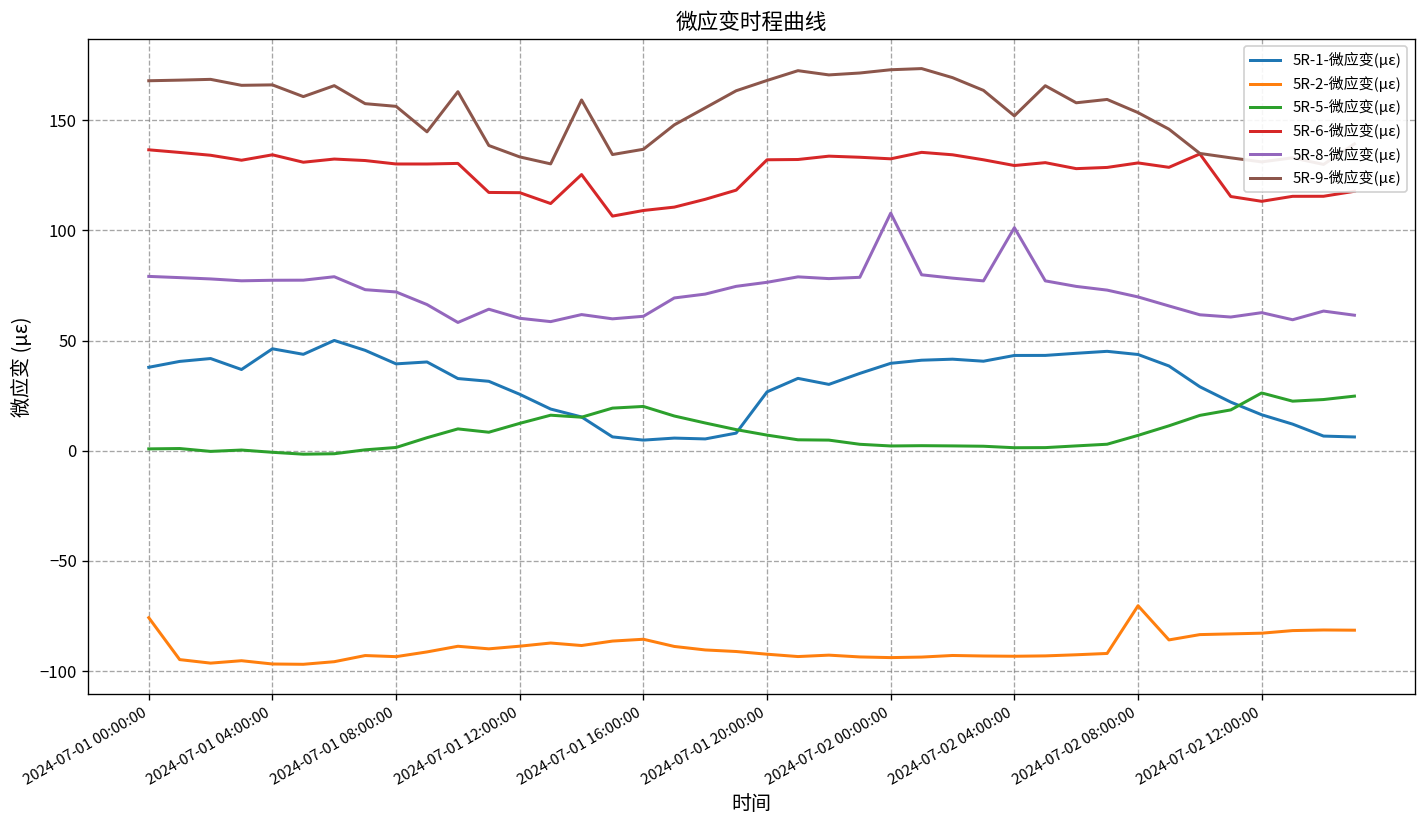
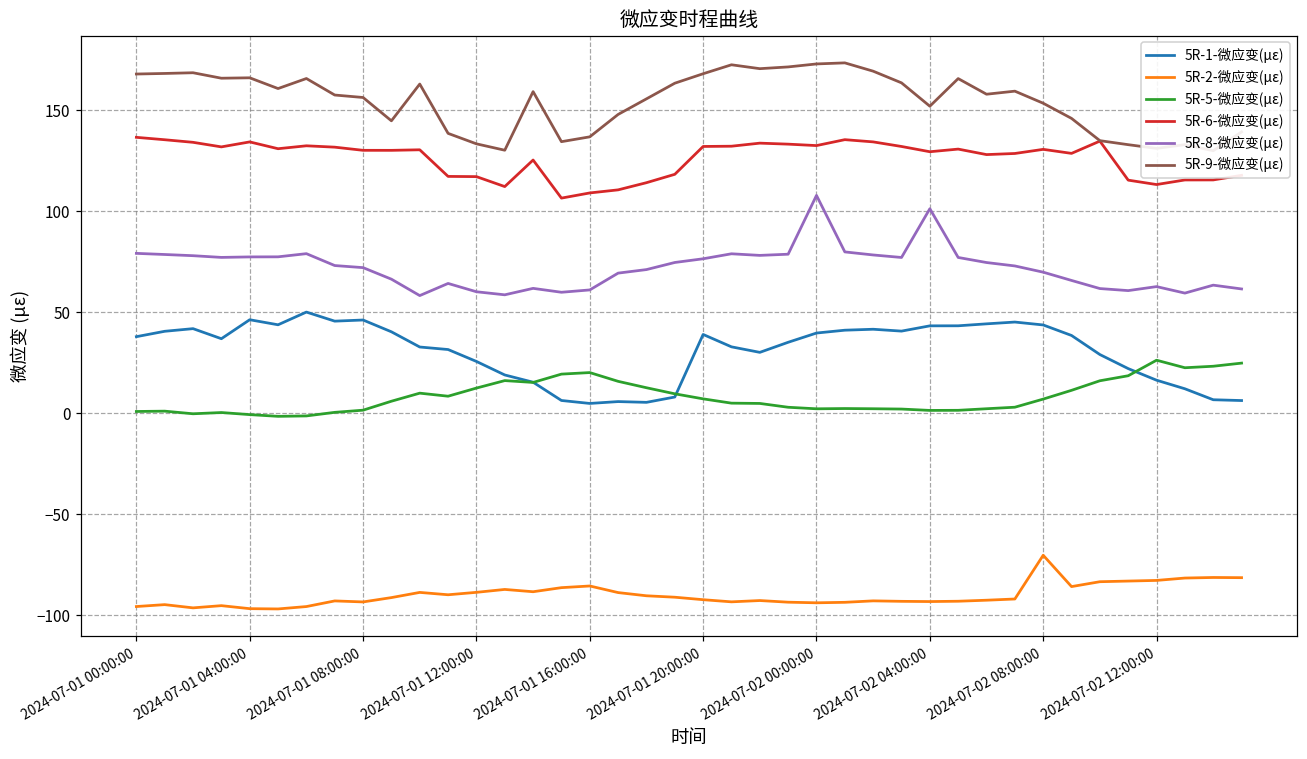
  {
    "5R-1-微应变(με)": {
      "2024-07-01 00:00:00": 38,
      "2024-07-01 04:00:00": 46,
-     "2024-07-01 08:00:00": 39,
+     "2024-07-01 08:00:00": 46,
      "2024-07-01 12:00:00": 26,
      "2024-07-01 16:00:00": 5,
-     "2024-07-01 20:00:00": 27,
+     "2024-07-01 20:00:00": 39,
      "2024-07-02 00:00:00": 40,
      "2024-07-02 04:00:00": 43,
      "2024-07-02 08:00:00": 44,
      "2024-07-02 12:00:00": 16
    },
    "5R-2-微应变(με)": {
-     "2024-07-01 00:00:00": -76,
+     "2024-07-01 00:00:00": -96,
      "2024-07-01 04:00:00": -97,
      "2024-07-01 08:00:00": -93,
      "2024-07-01 12:00:00": -89,
      "2024-07-01 16:00:00": -86,
      "2024-07-01 20:00:00": -92,
      "2024-07-02 00:00:00": -94,
      "2024-07-02 04:00:00": -93,
      "2024-07-02 08:00:00": -70,
      "2024-07-02 12:00:00": -83
    },
    "5R-5-微应变(με)": {
      "2024-07-01 00:00:00": 1,
      "2024-07-01 04:00:00": -1,
      "2024-07-01 08:00:00": 1,
      "2024-07-01 12:00:00": 12,
      "2024-07-01 16:00:00": 20,
      "2024-07-01 20:00:00": 7,
      "2024-07-02 00:00:00": 2,
      "2024-07-02 04:00:00": 1,
      "2024-07-02 08:00:00": 7,
      "2024-07-02 12:00:00": 26
    },
    "5R-6-微应变(με)": {
      "2024-07-01 00:00:00": 137,
      "2024-07-01 04:00:00": 134,
      "2024-07-01 08:00:00": 130,
      "2024-07-01 12:00:00": 117,
      "2024-07-01 16:00:00": 109,
      "2024-07-01 20:00:00": 132,
      "2024-07-02 00:00:00": 132,
      "2024-07-02 04:00:00": 129,
      "2024-07-02 08:00:00": 131,
      "2024-07-02 12:00:00": 113
    },
    "5R-8-微应变(με)": {
      "2024-07-01 00:00:00": 79,
      "2024-07-01 04:00:00": 77,
      "2024-07-01 08:00:00": 72,
      "2024-07-01 12:00:00": 60,
      "2024-07-01 16:00:00": 61,
      "2024-07-01 20:00:00": 76,
      "2024-07-02 00:00:00": 108,
      "2024-07-02 04:00:00": 101,
      "2024-07-02 08:00:00": 70,
      "2024-07-02 12:00:00": 63
    },
    "5R-9-微应变(με)": {
      "2024-07-01 00:00:00": 168,
      "2024-07-01 04:00:00": 166,
      "2024-07-01 08:00:00": 156,
      "2024-07-01 12:00:00": 133,
      "2024-07-01 16:00:00": 137,
      "2024-07-01 20:00:00": 168,
      "2024-07-02 00:00:00": 173,
      "2024-07-02 04:00:00": 152,
      "2024-07-02 08:00:00": 153
    }
  }
